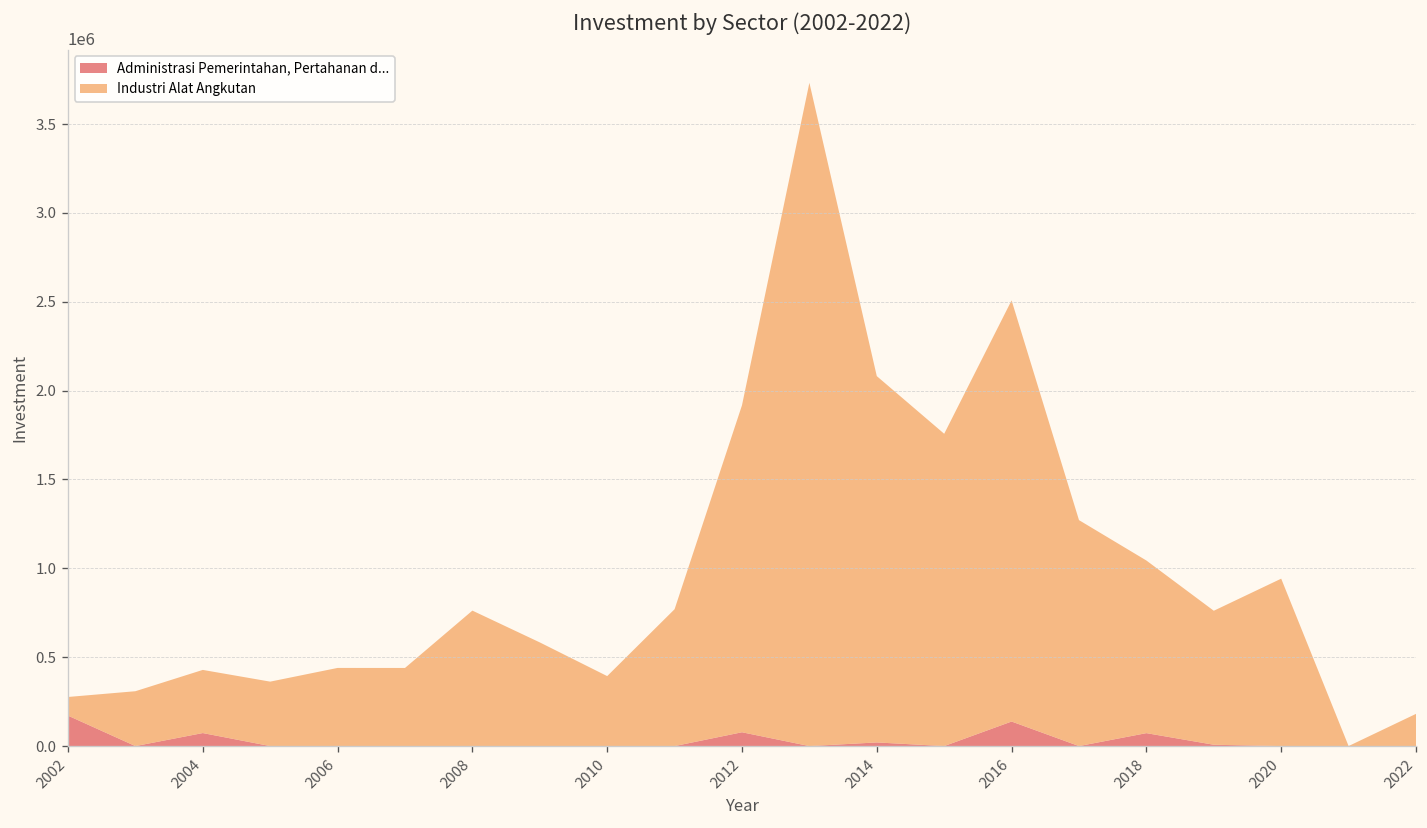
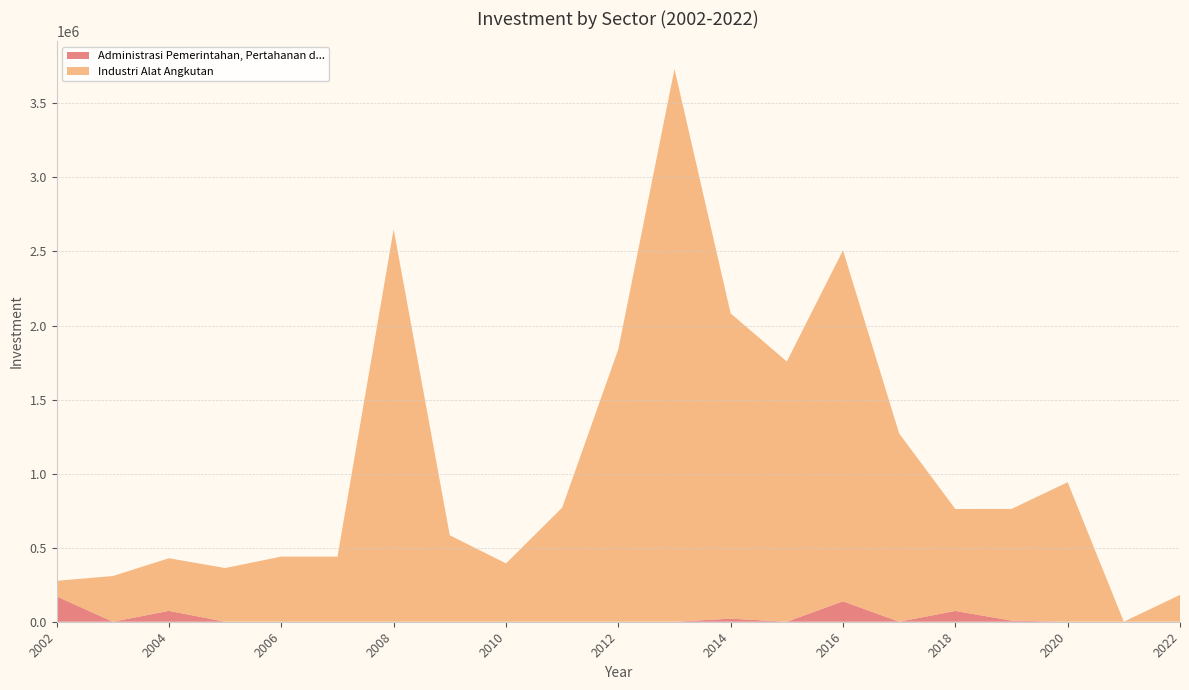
  {
    "Administrasi Pemerintahan, Pertahanan d...": {
      "2002": 170000,
      "2004": 70000,
      "2006": 0,
      "2008": 0,
      "2010": 0,
-     "2012": 80000,
+     "2012": 0,
      "2014": 20000,
      "2016": 140000,
      "2018": 70000,
      "2020": 0,
      "2022": 0
    },
    "Industri Alat Angkutan": {
      "2002": 100000,
      "2004": 360000,
      "2006": 440000,
-     "2008": 760000,
+     "2008": 2650000,
      "2010": 390000,
      "2012": 1840000,
      "2014": 2060000,
      "2016": 2370000,
-     "2018": 970000,
+     "2018": 690000,
      "2020": 940000,
      "2022": 180000
    }
  }
